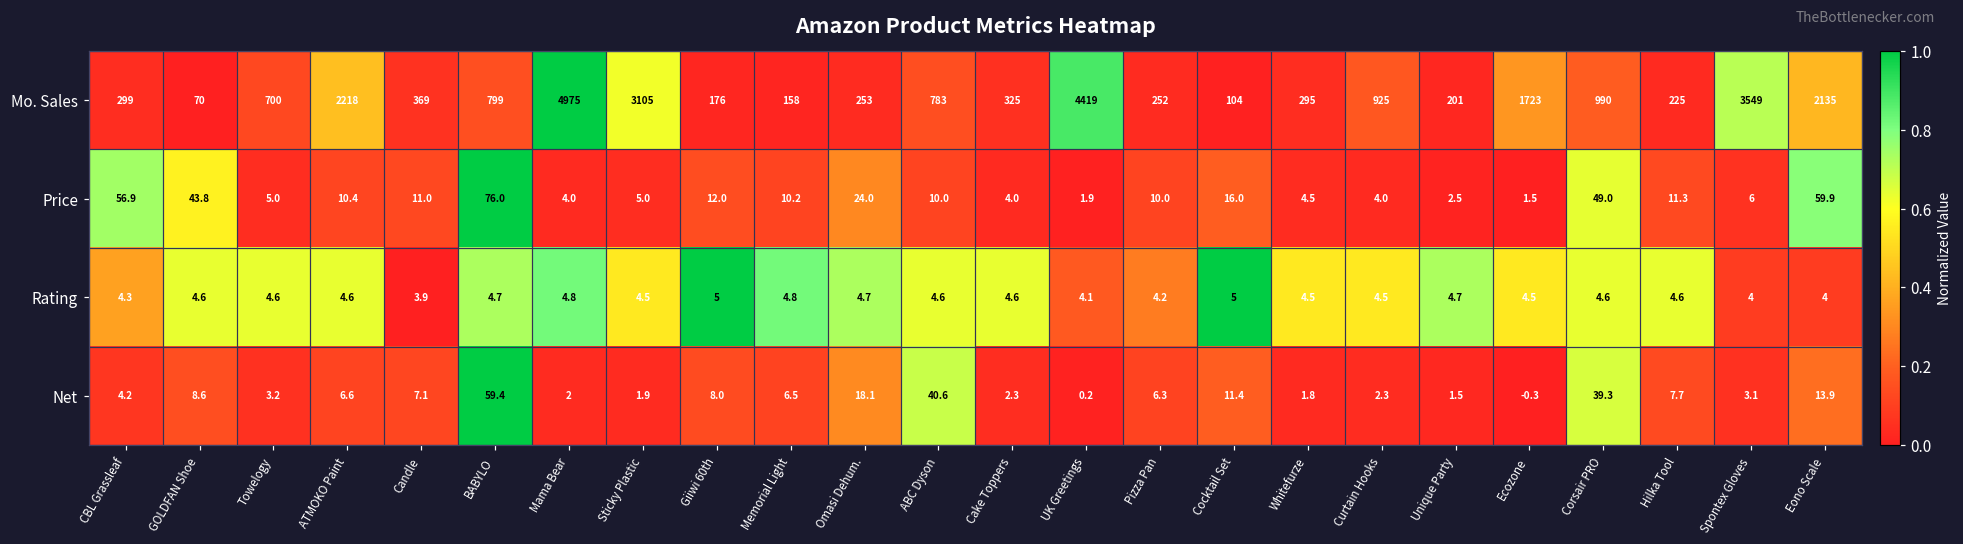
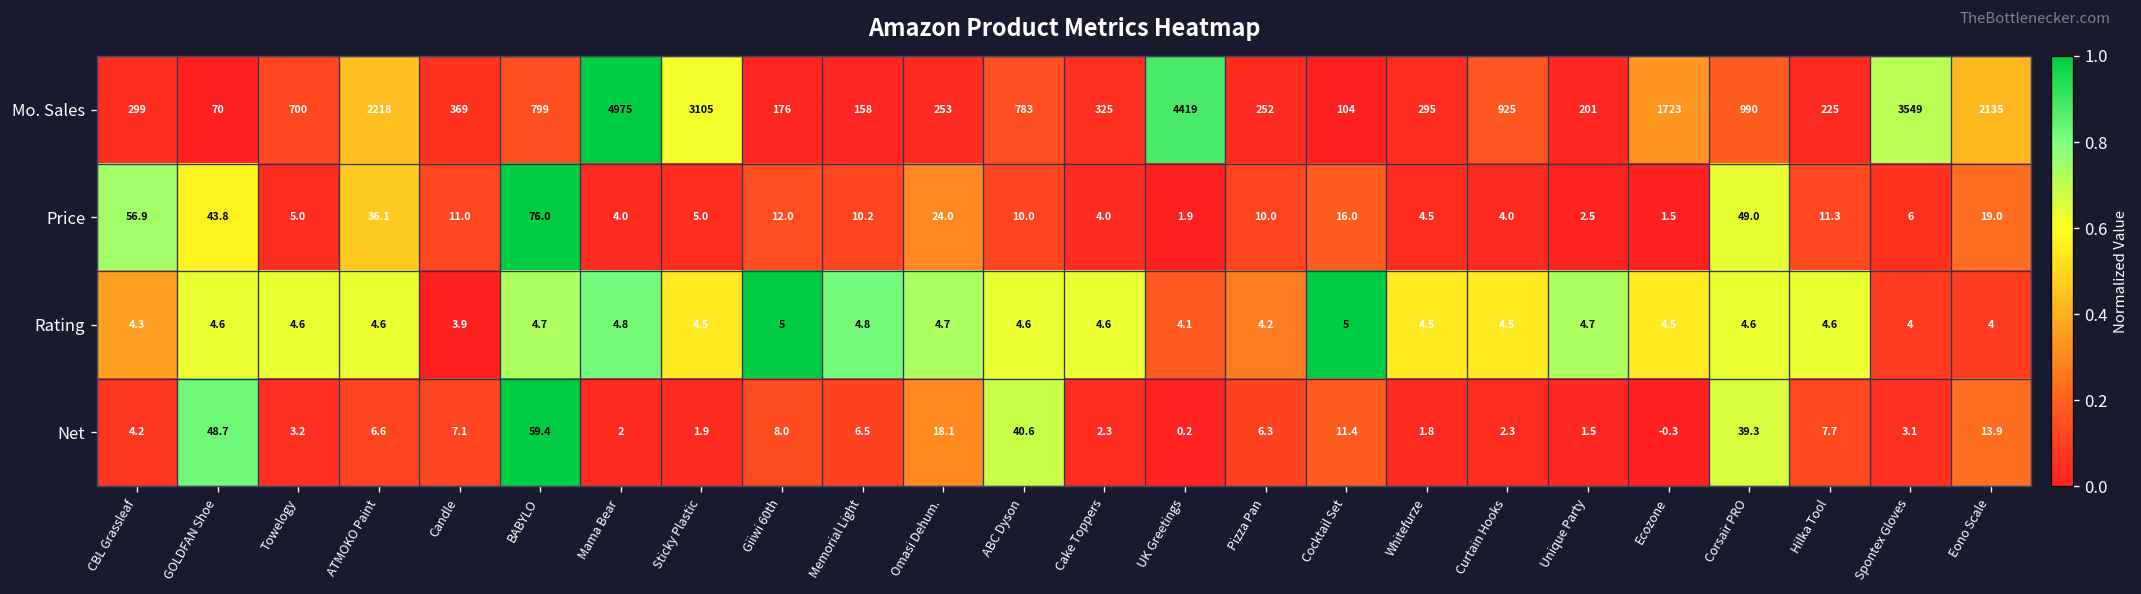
  {
    "Mo. Sales": {
      "CBL Grassleaf": 299,
      "GOLDFAN Shoe": 70,
      "Towelogy": 700,
      "ATMOKO Paint": 2218,
      "Candle": 369,
      "BABYLO": 799,
      "Mama Bear": 4975,
      "Sticky Plastic": 3105,
      "Giiwi 60th": 176,
      "Memorial Light": 158,
      "Omasi Dehum.": 253,
      "ABC Dyson": 783,
      "Cake Toppers": 325,
      "UK Greetings": 4419,
      "Pizza Pan": 252,
      "Cocktail Set": 104,
      "Whitefurze": 295,
      "Curtain Hooks": 925,
      "Unique Party": 201,
      "Ecozone": 1723,
      "Corsair PRO": 990,
      "Hilka Tool": 225,
      "Spontex Gloves": 3549,
      "Eono Scale": 2135
    },
    "Price": {
      "CBL Grassleaf": 56.9,
      "GOLDFAN Shoe": 43.8,
      "Towelogy": 5.0,
-     "ATMOKO Paint": 10.4,
+     "ATMOKO Paint": 36.1,
      "Candle": 11.0,
      "BABYLO": 76.0,
      "Mama Bear": 4.0,
      "Sticky Plastic": 5.0,
      "Giiwi 60th": 12.0,
      "Memorial Light": 10.2,
      "Omasi Dehum.": 24.0,
      "ABC Dyson": 10.0,
      "Cake Toppers": 4.0,
      "UK Greetings": 1.9,
      "Pizza Pan": 10.0,
      "Cocktail Set": 16.0,
      "Whitefurze": 4.5,
      "Curtain Hooks": 4.0,
      "Unique Party": 2.5,
      "Ecozone": 1.5,
      "Corsair PRO": 49.0,
      "Hilka Tool": 11.3,
      "Spontex Gloves": 6,
-     "Eono Scale": 59.9
+     "Eono Scale": 19.0
    },
    "Rating": {
      "CBL Grassleaf": 4.3,
      "GOLDFAN Shoe": 4.6,
      "Towelogy": 4.6,
      "ATMOKO Paint": 4.6,
      "Candle": 3.9,
      "BABYLO": 4.7,
      "Mama Bear": 4.8,
      "Sticky Plastic": 4.5,
      "Giiwi 60th": 5,
      "Memorial Light": 4.8,
      "Omasi Dehum.": 4.7,
      "ABC Dyson": 4.6,
      "Cake Toppers": 4.6,
      "UK Greetings": 4.1,
      "Pizza Pan": 4.2,
      "Cocktail Set": 5,
      "Whitefurze": 4.5,
      "Curtain Hooks": 4.5,
      "Unique Party": 4.7,
      "Ecozone": 4.5,
      "Corsair PRO": 4.6,
      "Hilka Tool": 4.6,
      "Spontex Gloves": 4,
      "Eono Scale": 4
    },
    "Net": {
      "CBL Grassleaf": 4.2,
-     "GOLDFAN Shoe": 8.6,
+     "GOLDFAN Shoe": 48.7,
      "Towelogy": 3.2,
      "ATMOKO Paint": 6.6,
      "Candle": 7.1,
      "BABYLO": 59.4,
      "Mama Bear": 2,
      "Sticky Plastic": 1.9,
      "Giiwi 60th": 8.0,
      "Memorial Light": 6.5,
      "Omasi Dehum.": 18.1,
      "ABC Dyson": 40.6,
      "Cake Toppers": 2.3,
      "UK Greetings": 0.2,
      "Pizza Pan": 6.3,
      "Cocktail Set": 11.4,
      "Whitefurze": 1.8,
      "Curtain Hooks": 2.3,
      "Unique Party": 1.5,
      "Ecozone": -0.3,
      "Corsair PRO": 39.3,
      "Hilka Tool": 7.7,
      "Spontex Gloves": 3.1,
      "Eono Scale": 13.9
    }
  }
